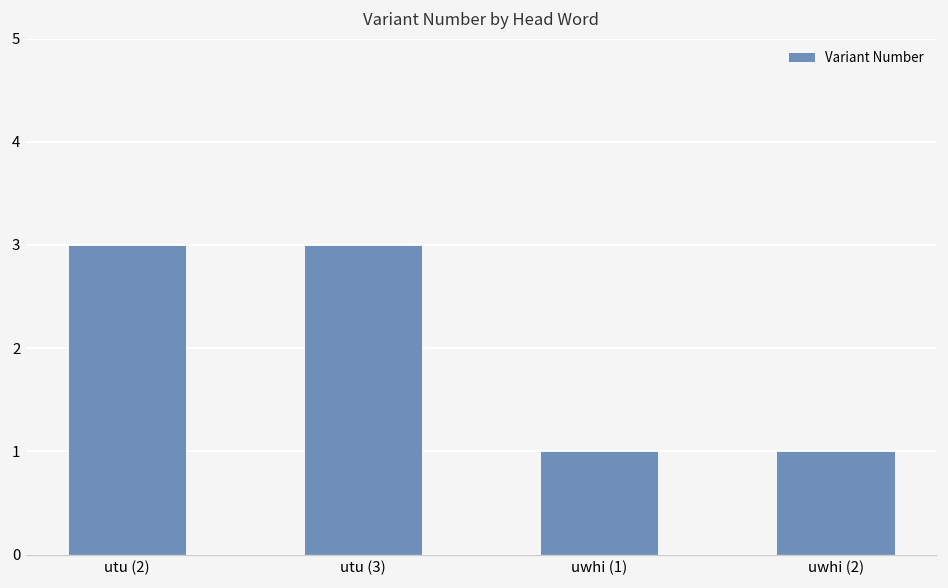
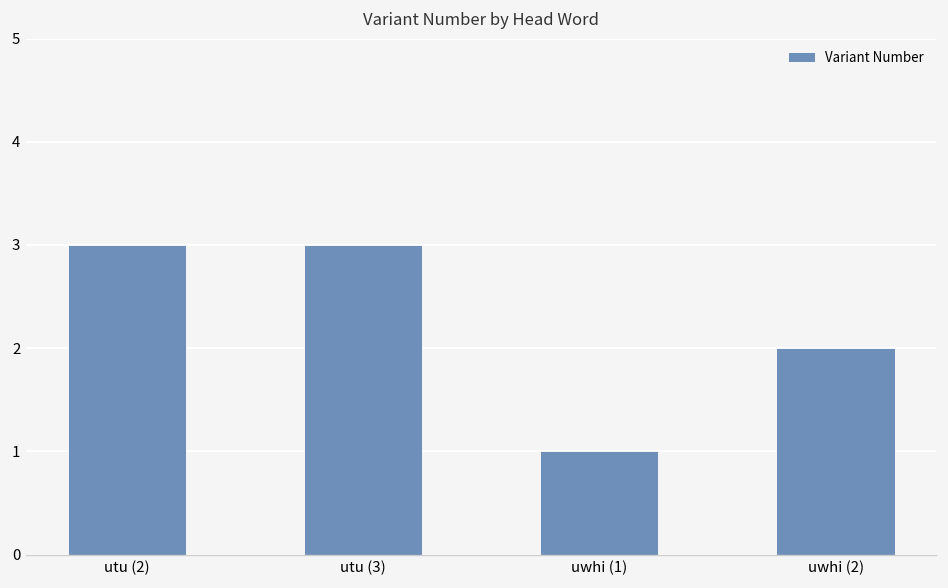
  {
    "utu (2)": 3,
    "utu (3)": 3,
    "uwhi (1)": 1,
-   "uwhi (2)": 1
+   "uwhi (2)": 2
  }
